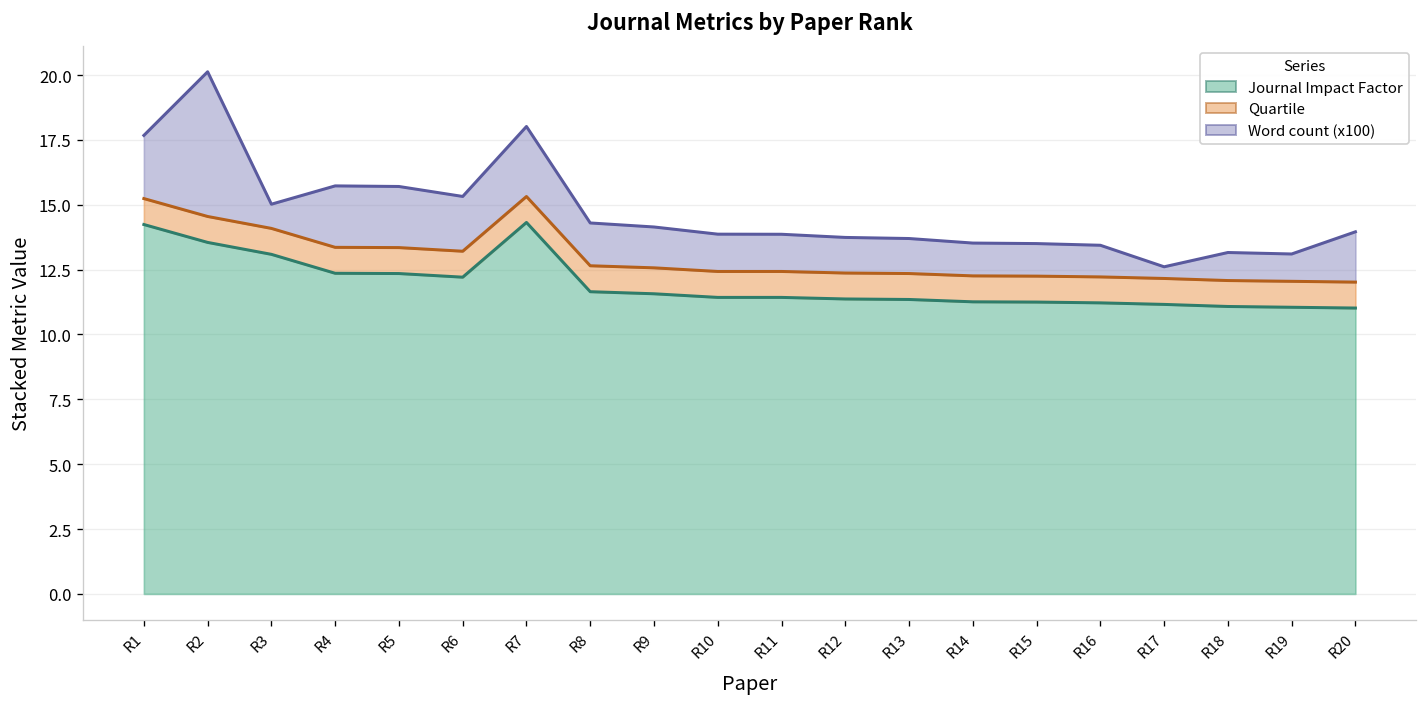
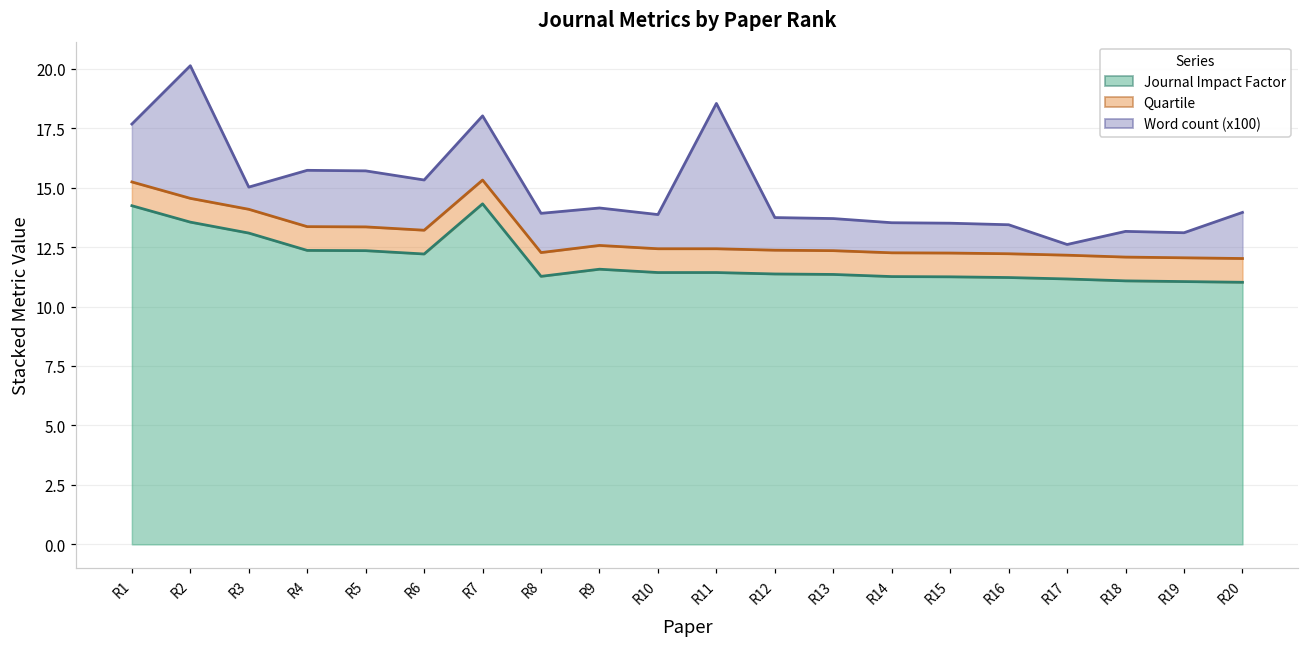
  {
    "Journal Impact Factor": {
      "R1": 14.2,
      "R2": 13.6,
      "R3": 13.1,
      "R4": 12.4,
      "R5": 12.4,
      "R6": 12.2,
      "R7": 14.3,
-     "R8": 11.7,
+     "R8": 11.3,
      "R9": 11.6,
      "R10": 11.4,
      "R11": 11.4,
      "R12": 11.4,
      "R13": 11.4,
      "R14": 11.3,
      "R15": 11.3,
      "R16": 11.2,
      "R17": 11.2,
      "R18": 11.1,
      "R19": 11.1,
      "R20": 11.0
    },
    "Quartile": {
      "R1": 1.0,
      "R2": 1.0,
      "R3": 1.0,
      "R4": 1.0,
      "R5": 1.0,
      "R6": 1.0,
      "R7": 1.0,
      "R8": 1.0,
      "R9": 1.0,
      "R10": 1.0,
      "R11": 1.0,
      "R12": 1.0,
      "R13": 1.0,
      "R14": 1.0,
      "R15": 1.0,
      "R16": 1.0,
      "R17": 1.0,
      "R18": 1.0,
      "R19": 1.0,
      "R20": 1.0
    },
    "Word count (x100)": {
      "R1": 2.4,
      "R2": 5.6,
      "R3": 0.9,
      "R4": 2.4,
      "R5": 2.4,
      "R6": 2.1,
      "R7": 2.7,
      "R8": 1.7,
      "R9": 1.6,
      "R10": 1.4,
-     "R11": 1.4,
+     "R11": 6.1,
      "R12": 1.4,
      "R13": 1.3,
      "R14": 1.3,
      "R15": 1.3,
      "R16": 1.2,
      "R17": 0.4,
      "R18": 1.1,
      "R19": 1.1,
      "R20": 1.9
    }
  }
